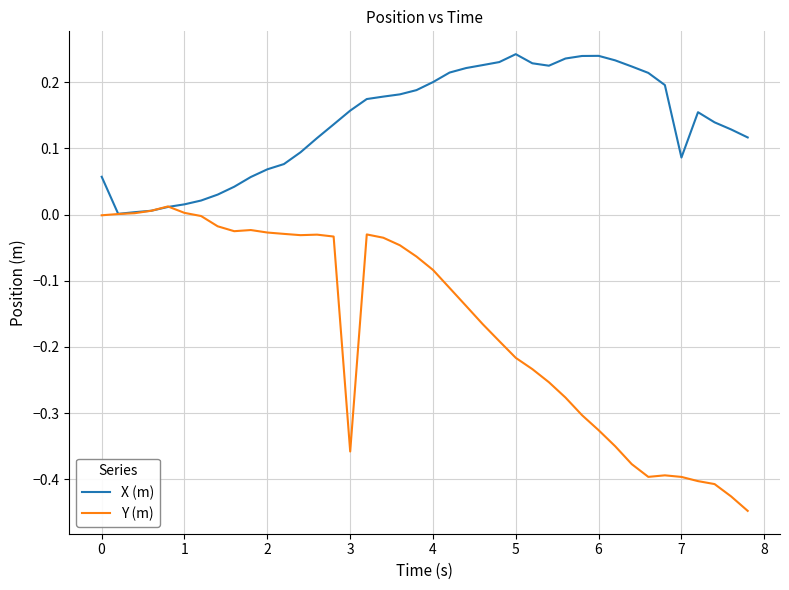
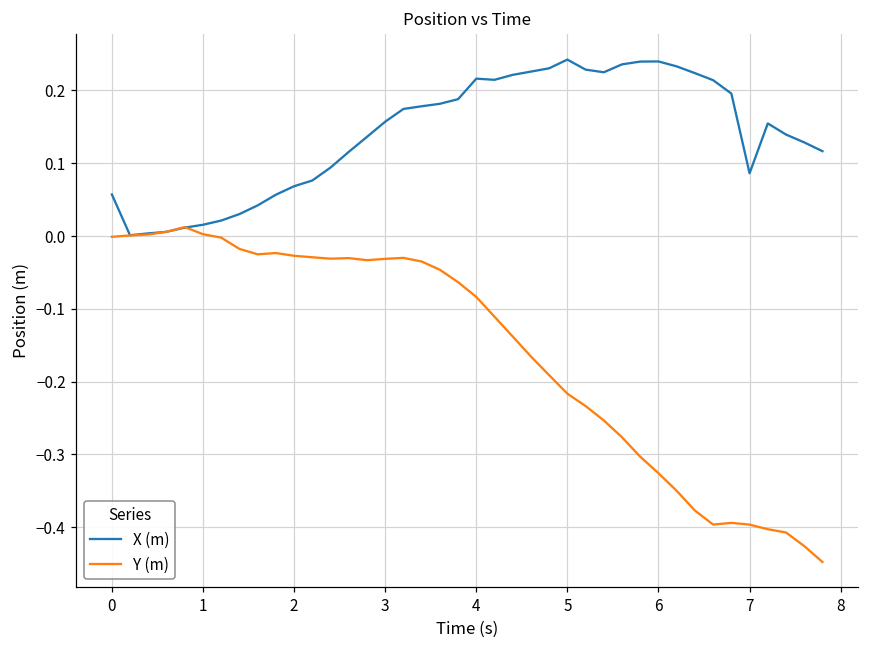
  {
    "X (m)": {
      "0": 0.06,
      "1": 0.02,
      "2": 0.07,
      "3": 0.16,
-     "4": 0.20,
+     "4": 0.22,
      "5": 0.24,
      "6": 0.24,
      "7": 0.09
    },
    "Y (m)": {
      "0": 0.00,
      "1": 0.00,
      "2": -0.03,
-     "3": -0.36,
+     "3": -0.03,
      "4": -0.08,
      "5": -0.22,
      "6": -0.33,
      "7": -0.40
    }
  }
